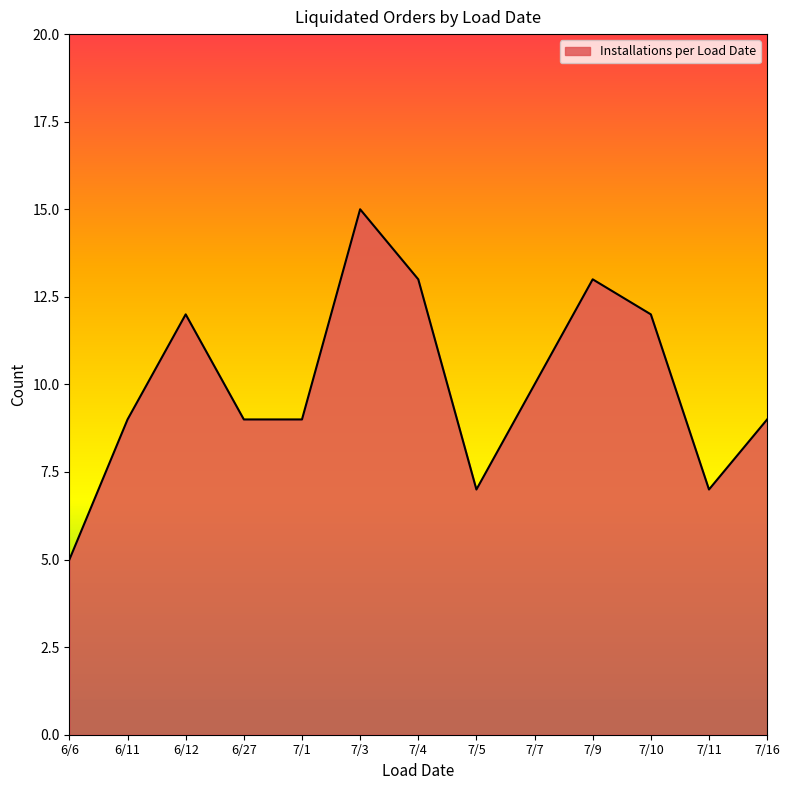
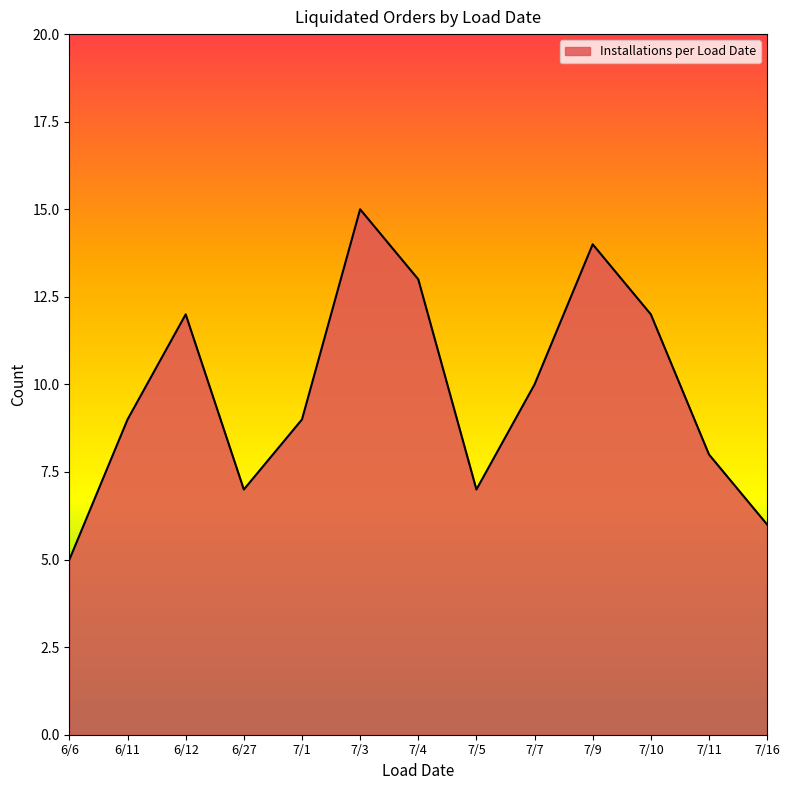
  {
    "6/6": 5,
    "6/11": 9,
    "6/12": 12,
-   "6/27": 9,
+   "6/27": 7,
    "7/1": 9,
    "7/3": 15,
    "7/4": 13,
    "7/5": 7,
    "7/7": 10,
-   "7/9": 13,
+   "7/9": 14,
    "7/10": 12,
-   "7/11": 7,
-   "7/16": 9
+   "7/11": 8,
+   "7/16": 6
  }
